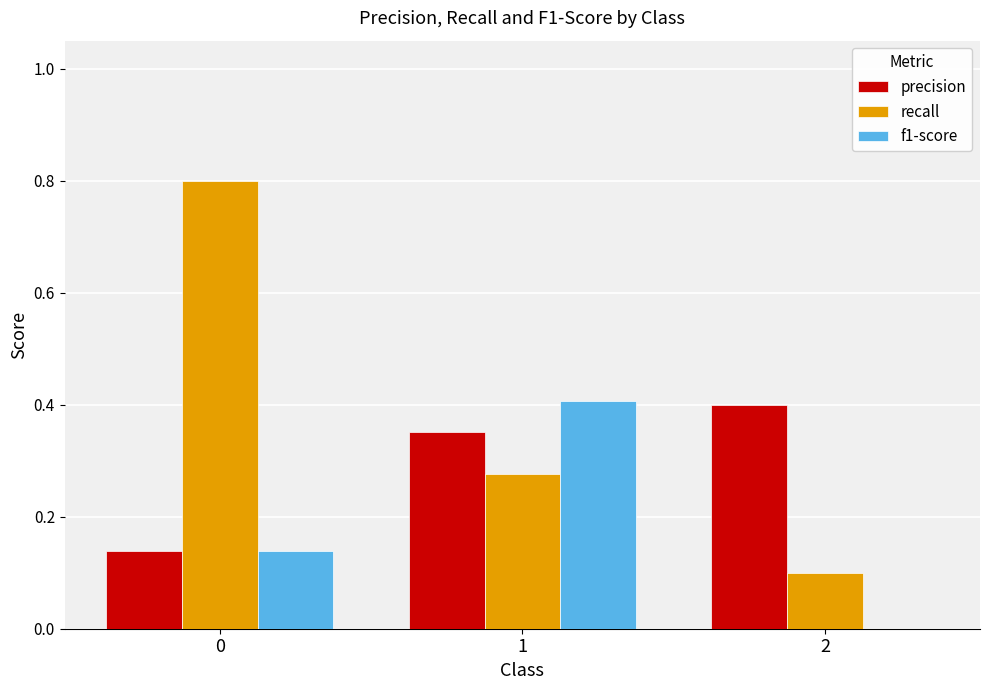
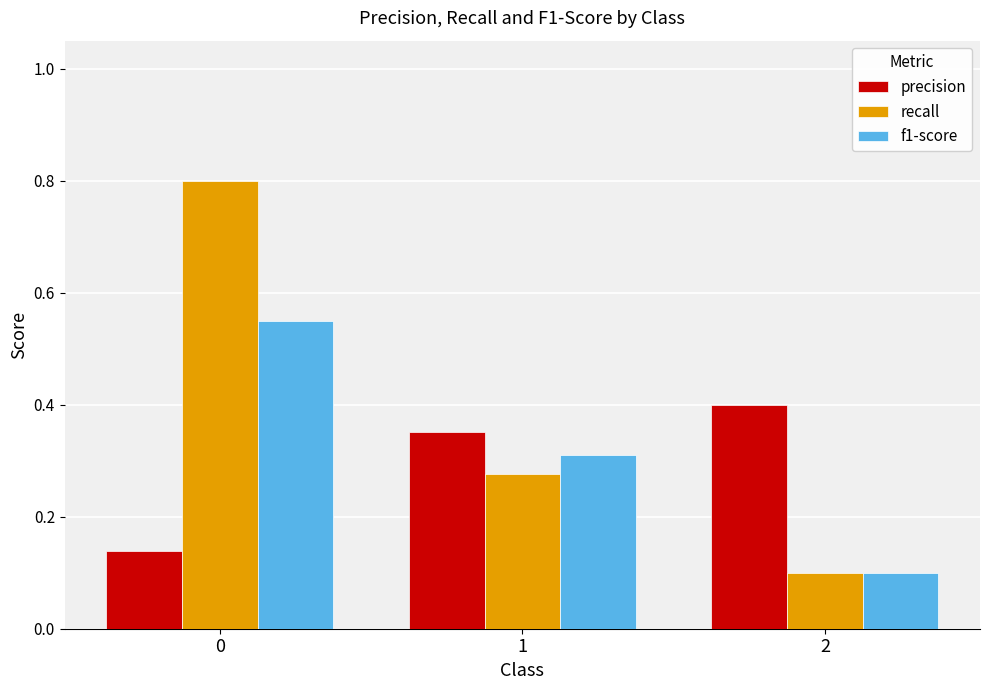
  {
    "precision": {
      "0": 0.14,
      "1": 0.35,
      "2": 0.40
    },
    "recall": {
      "0": 0.80,
      "1": 0.28,
      "2": 0.10
    },
    "f1-score": {
-     "0": 0.14,
-     "1": 0.41,
-     "2": 0.0
+     "0": 0.55,
+     "1": 0.31,
+     "2": 0.1
    }
  }
